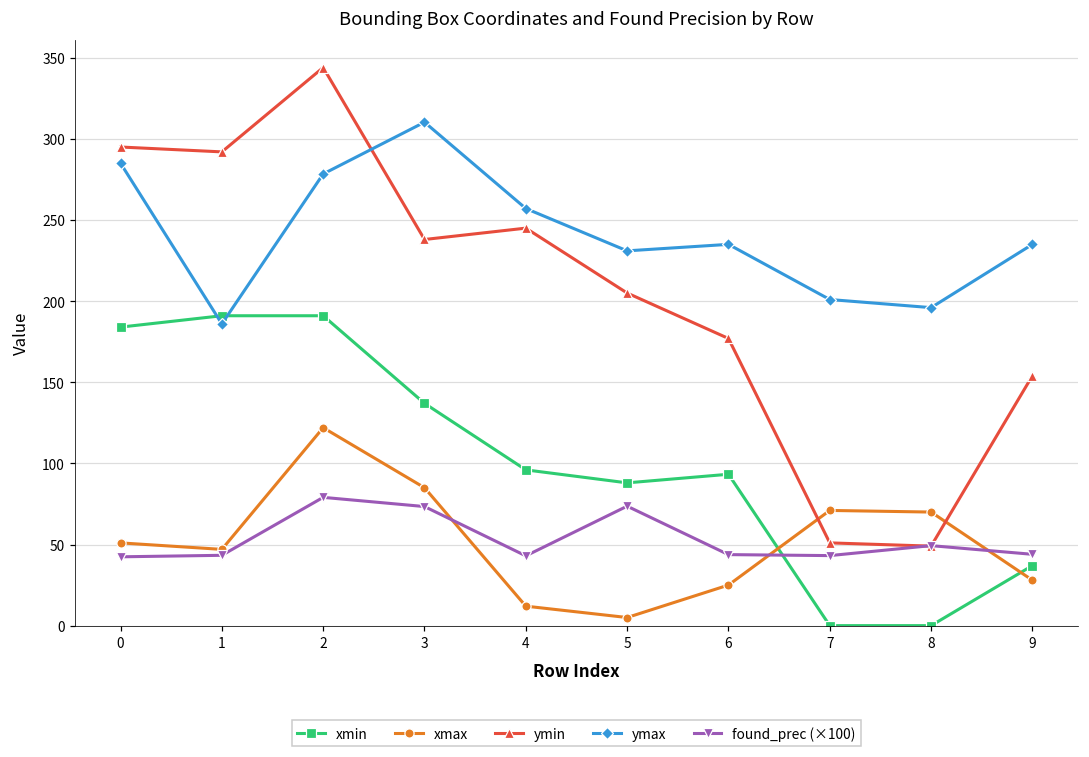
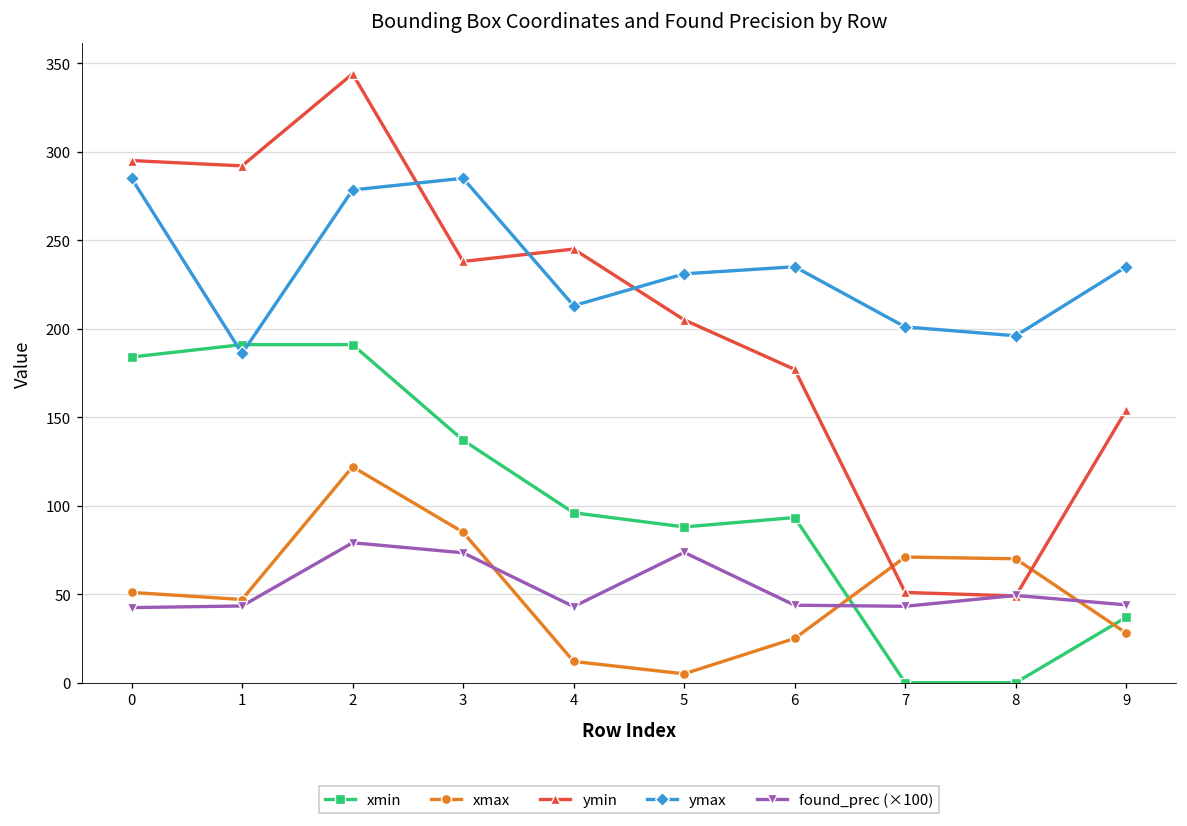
  {
    "xmin": {
      "0": 184,
      "1": 191,
      "2": 191,
      "3": 137,
      "4": 96,
      "5": 88,
      "6": 93,
      "7": 0,
      "8": 0,
      "9": 37
    },
    "ymax": {
      "0": 285,
      "1": 186,
      "2": 278,
-     "3": 310,
-     "4": 257,
+     "3": 285,
+     "4": 213,
      "5": 231,
      "6": 235,
      "7": 201,
      "8": 196,
      "9": 235
    },
    "found_prec (×100)": {
      "0": 42,
      "1": 43,
      "2": 79,
      "3": 73,
      "4": 43,
      "5": 74,
      "6": 44,
      "7": 43,
      "9": 44
    }
  }
